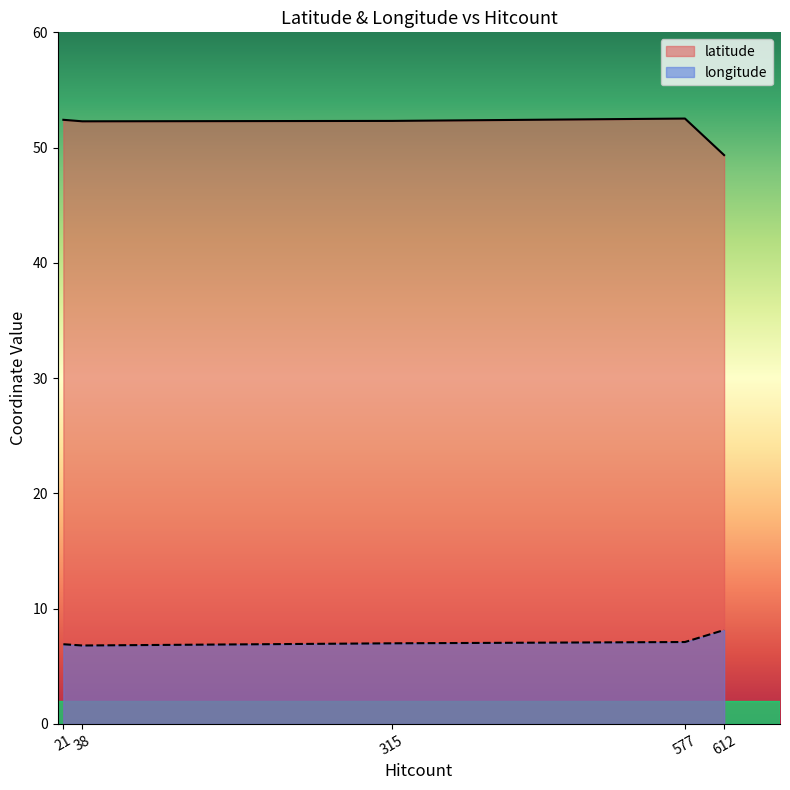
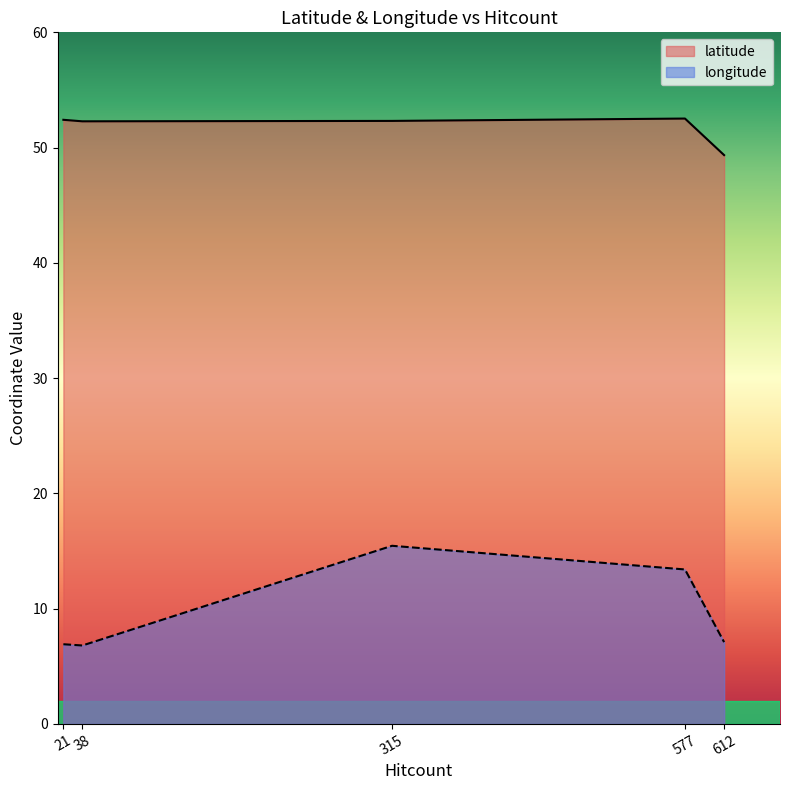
  {
    "latitude": {
      "21": 52.4,
      "38": 52.3,
      "315": 52.3,
      "577": 52.5,
      "612": 49.4
    },
    "longitude": {
      "21": 6.9,
      "38": 6.8,
-     "315": 7.0,
-     "577": 7.1,
-     "612": 8.2
+     "315": 15.5,
+     "577": 13.4,
+     "612": 7.1
    }
  }
